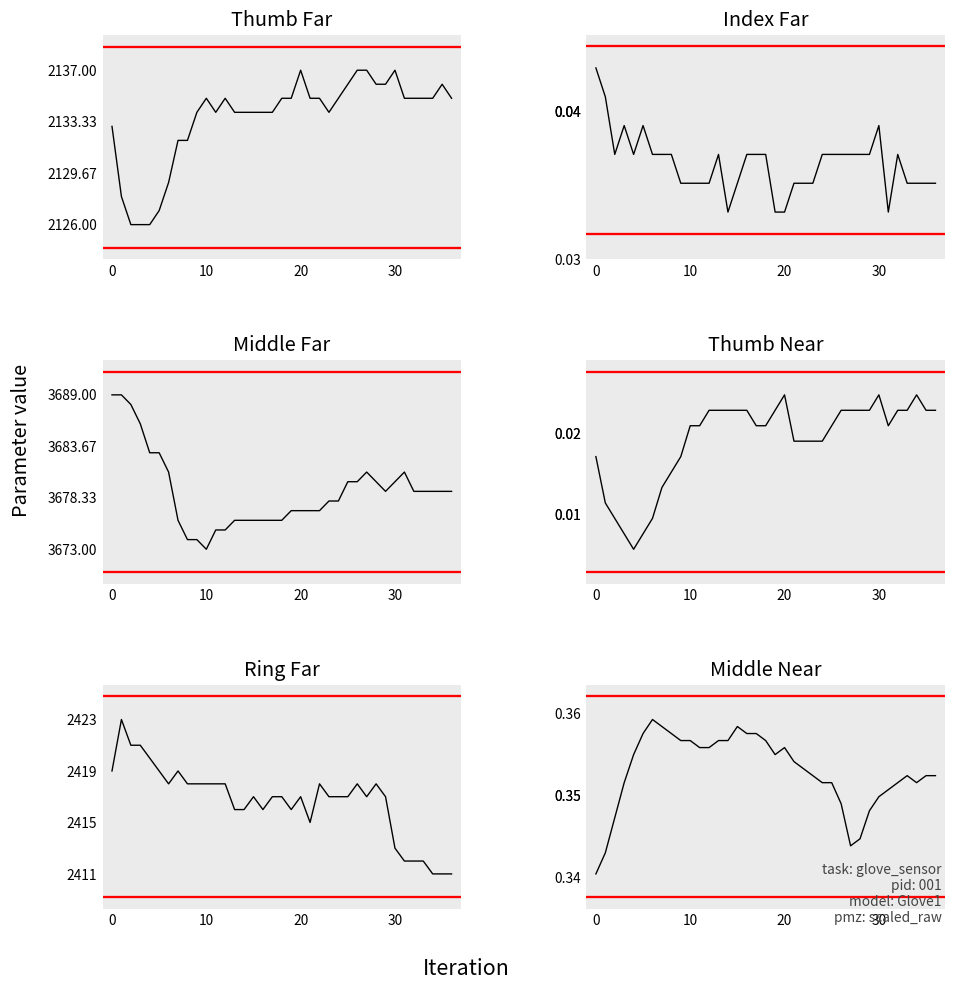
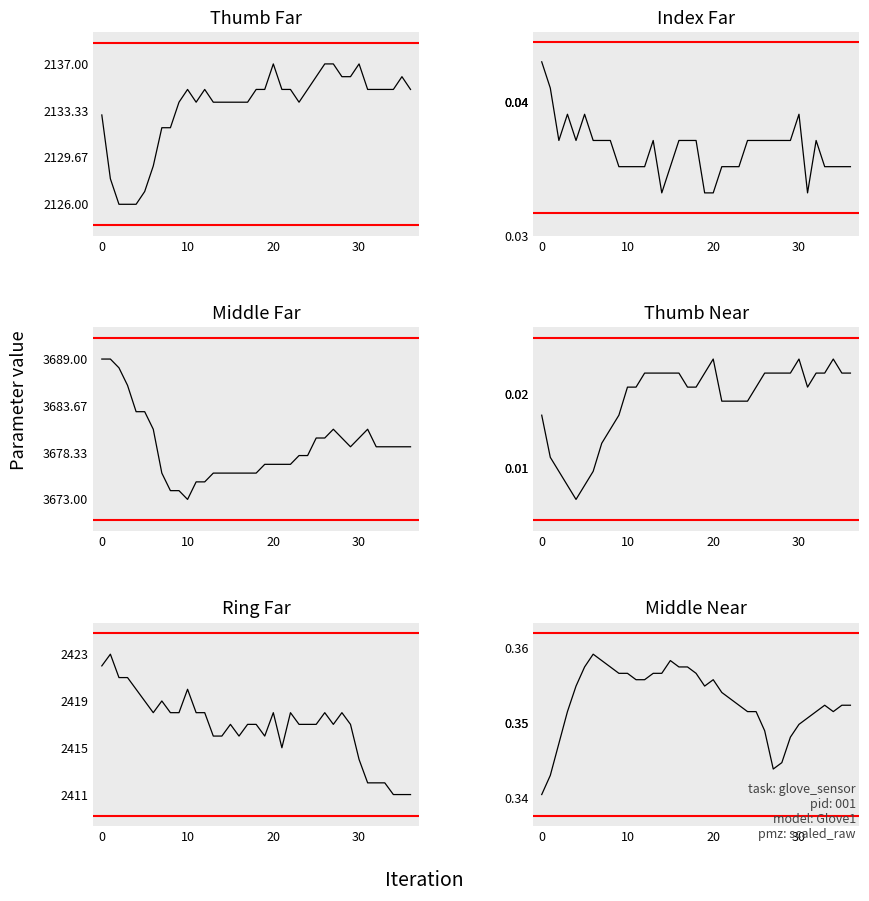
  {
    "Thumb Far": {
      "0": 2133.0,
      "10": 2135.0,
      "20": 2137.0,
      "30": 2137.0
    },
    "Middle Far": {
      "0": 3689,
      "10": 3673,
      "20": 3677,
      "30": 3680
    },
    "Ring Far": {
-     "0": 2419,
-     "10": 2418,
-     "20": 2417,
-     "30": 2413
+     "0": 2422,
+     "10": 2420,
+     "20": 2418,
+     "30": 2414
    }
  }
